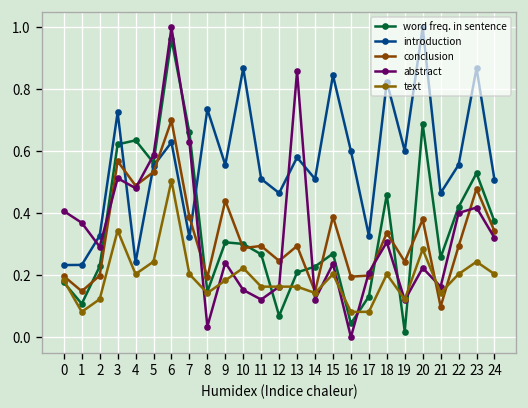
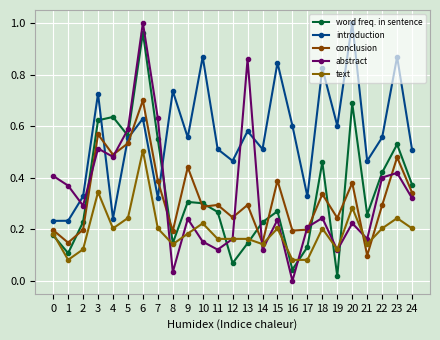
  {
    "word freq. in sentence": {
      "1": 0.11,
      "2": 0.23,
      "3": 0.62,
      "4": 0.64,
      "5": 0.56,
      "6": 0.96,
-     "7": 0.66,
+     "7": 0.55,
      "9": 0.31,
      "10": 0.30,
      "11": 0.27,
      "12": 0.07,
-     "13": 0.21,
+     "13": 0.15,
      "14": 0.23,
      "15": 0.27,
      "16": 0.04,
      "17": 0.13,
      "18": 0.46,
      "19": 0.02,
      "20": 0.69,
      "21": 0.26,
      "22": 0.42,
      "23": 0.53,
      "24": 0.37
    },
    "introduction": {
      "0": 0.23,
      "1": 0.23,
      "2": 0.33,
      "3": 0.73,
      "4": 0.24,
      "5": 0.55,
      "6": 0.63,
      "7": 0.32,
      "8": 0.74,
      "9": 0.56,
      "10": 0.87,
      "11": 0.51,
      "12": 0.47,
      "13": 0.58,
      "14": 0.51,
      "15": 0.85,
      "16": 0.60,
      "17": 0.33,
      "19": 0.60,
      "21": 0.47,
      "22": 0.56,
      "24": 0.51
    },
    "abstract": {
      "0": 0.41,
      "1": 0.37,
      "2": 0.29,
      "3": 0.51,
      "5": 0.59,
      "6": 1.00,
      "7": 0.63,
      "8": 0.03,
      "9": 0.24,
      "10": 0.15,
      "11": 0.12,
      "13": 0.86,
      "14": 0.12,
      "15": 0.24,
      "16": 0.00,
-     "18": 0.31,
+     "18": 0.24,
      "20": 0.22,
      "21": 0.16,
      "22": 0.40,
      "23": 0.42,
      "24": 0.32
    }
  }
